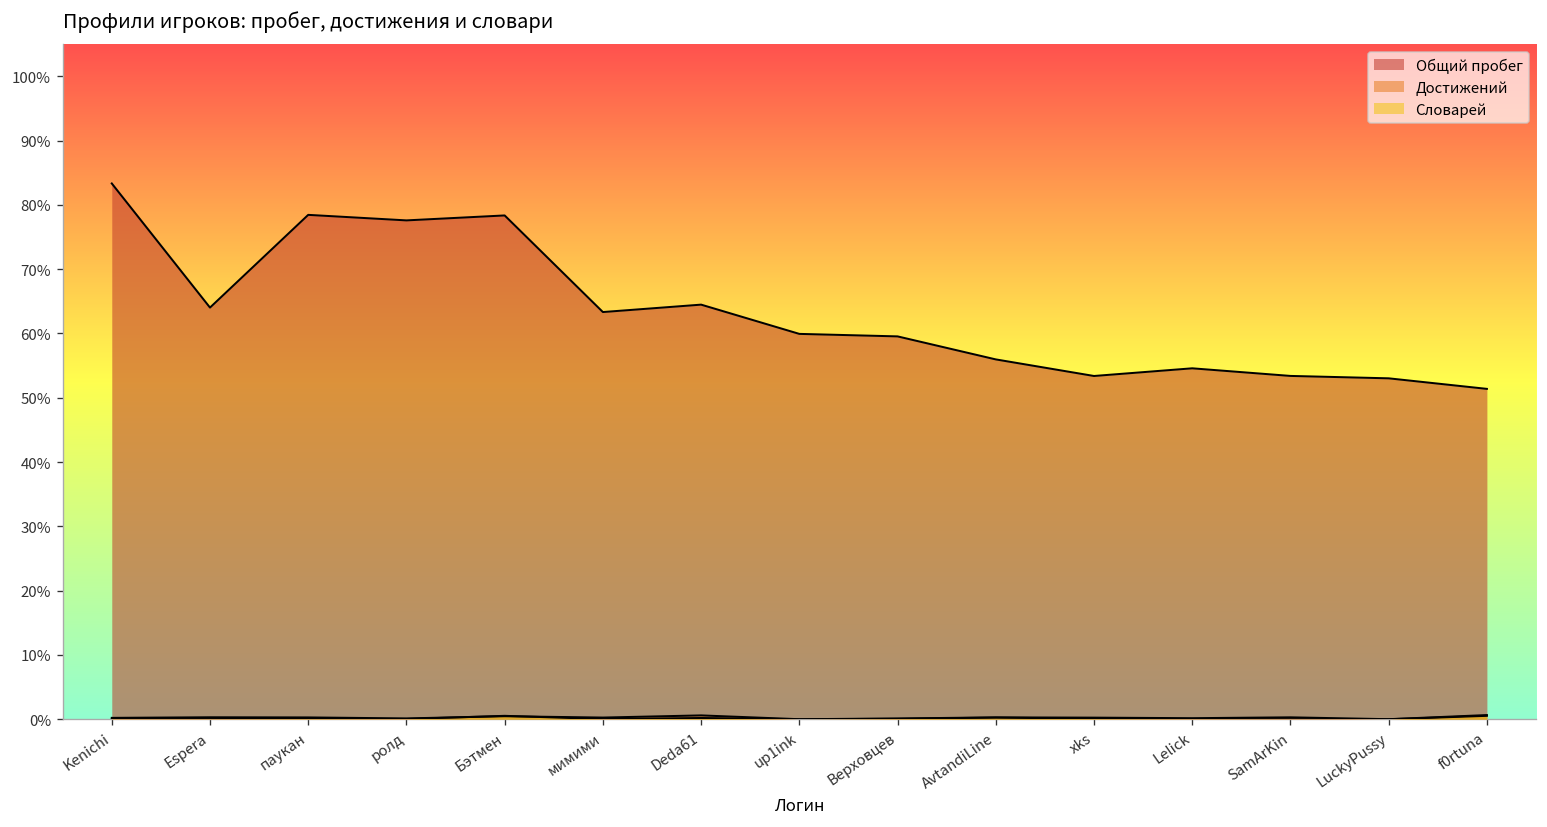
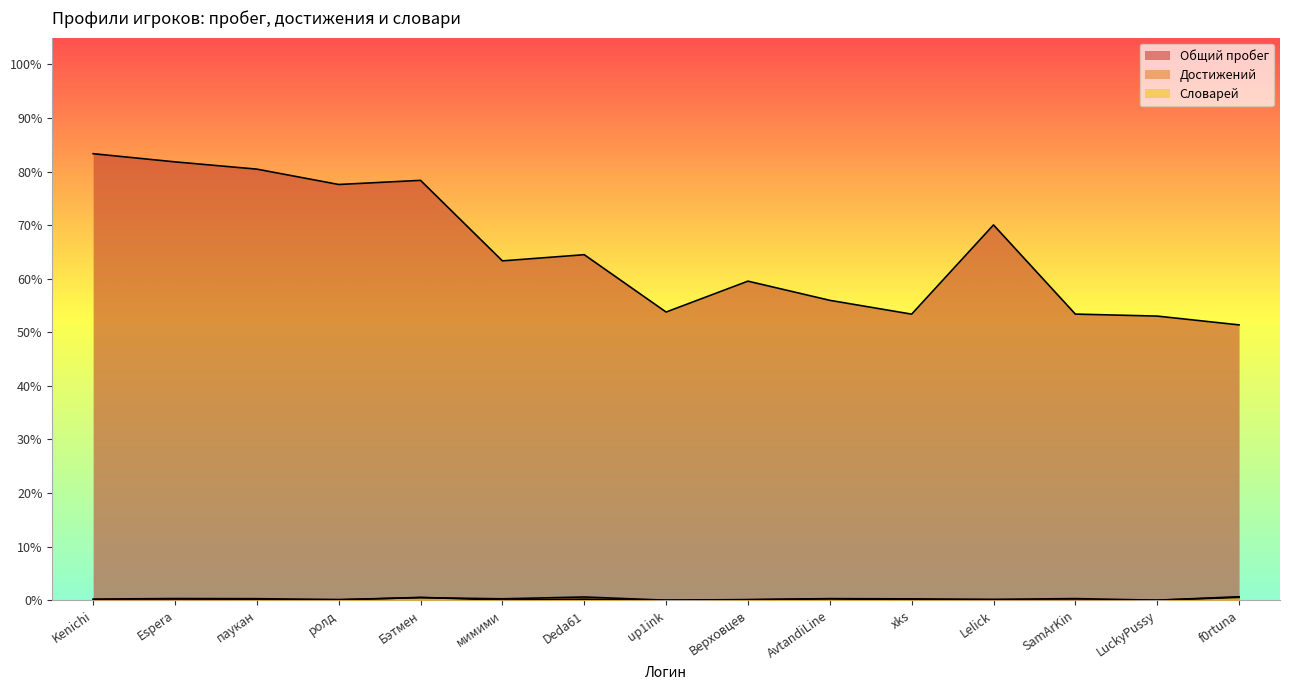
  {
    "Общий пробег": {
      "Kenichi": "83%",
-     "Espera": "64%",
-     "паукан": "78%",
+     "Espera": "82%",
+     "паукан": "80%",
      "ролд": "78%",
      "Бэтмен": "78%",
      "мимими": "63%",
      "Deda61": "64%",
-     "up1ink": "60%",
+     "up1ink": "54%",
      "Верховцев": "60%",
      "AvtandiLine": "56%",
      "xks": "53%",
-     "Lelick": "55%",
+     "Lelick": "70%",
      "SamArKin": "53%",
      "LuckyPussy": "53%",
      "f0rtuna": "51%"
    }
  }
